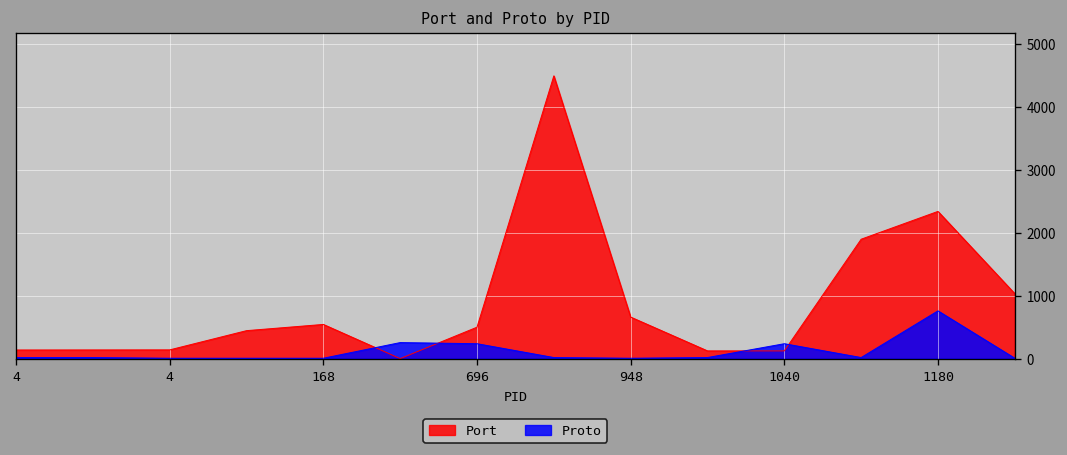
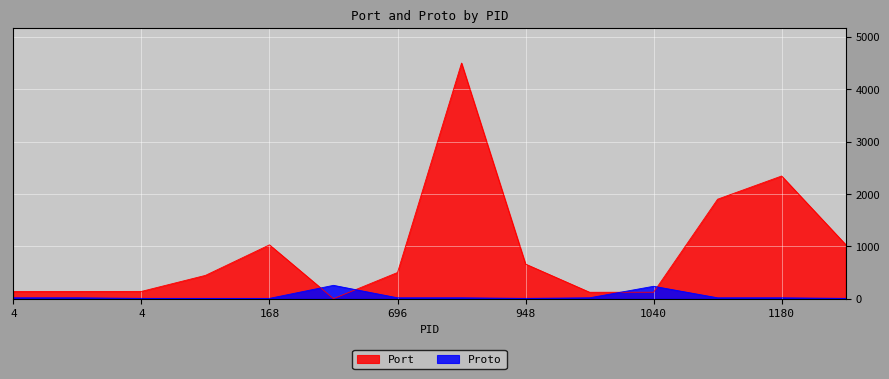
  {
    "Port": {
-     "168": 500,
+     "168": 1000,
      "696": 500,
      "948": 700,
      "1040": 100,
      "1180": 2300
    },
    "Proto": {
      "168": 0,
-     "696": 200,
+     "696": 0,
      "948": 0,
      "1040": 200,
-     "1180": 800
+     "1180": 0
    }
  }
